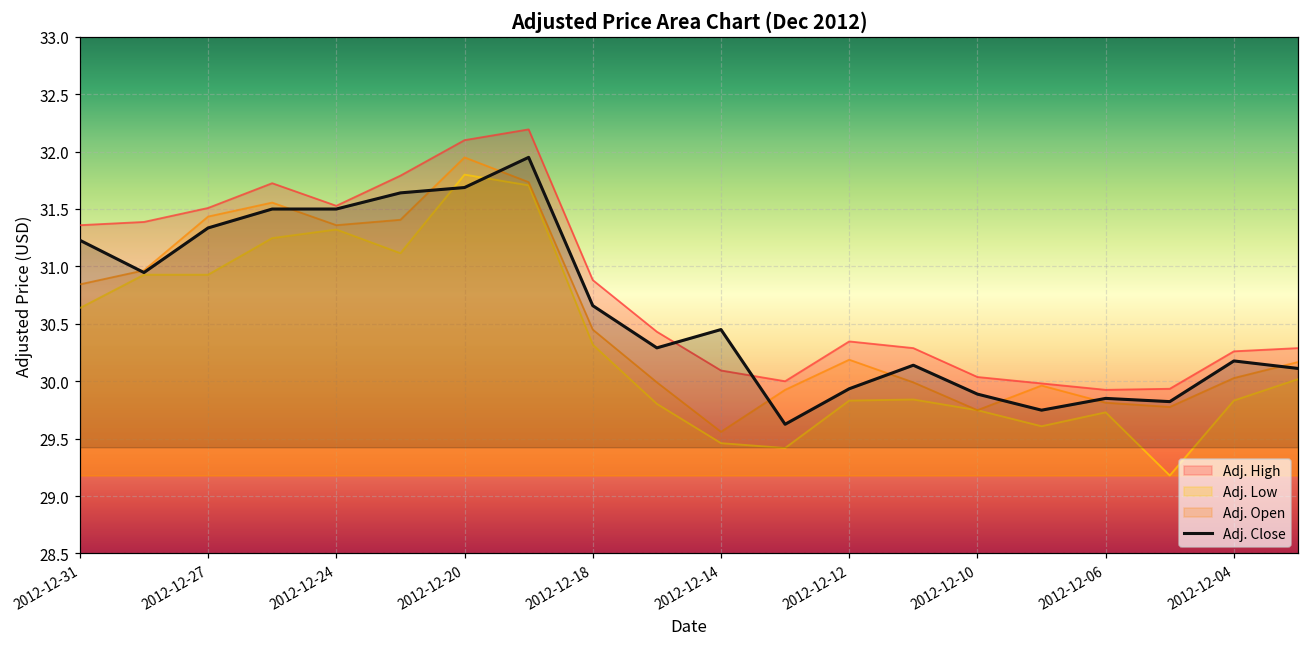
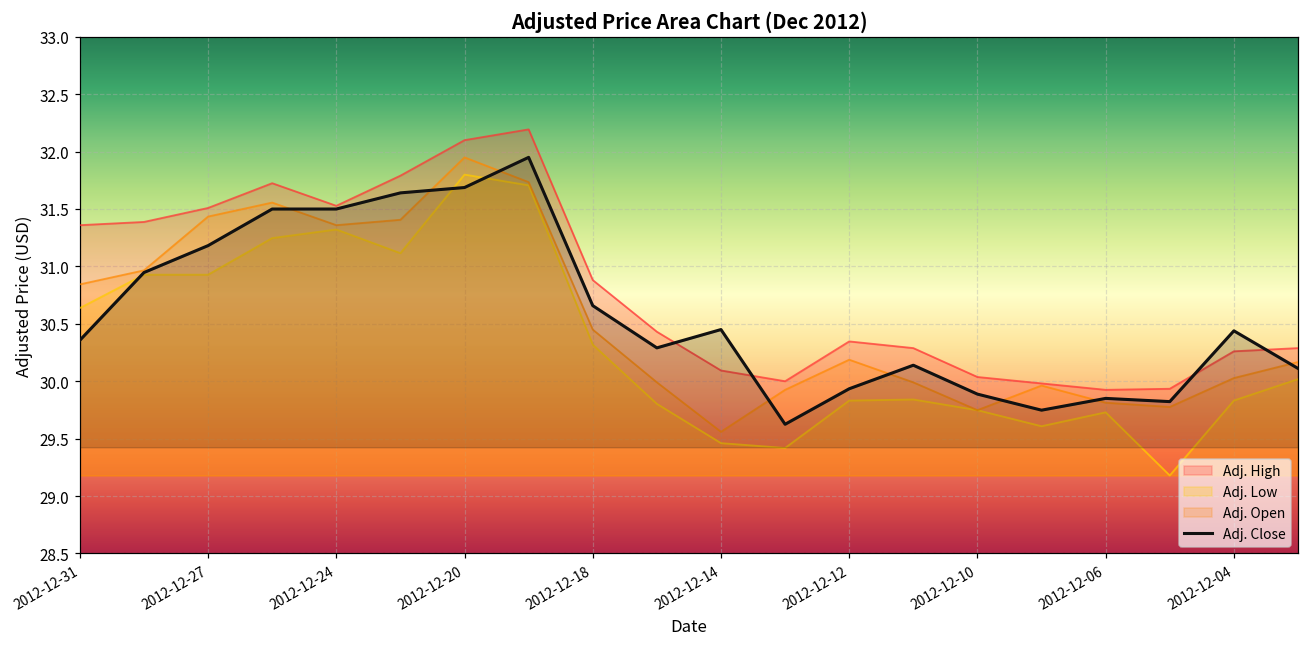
  {
    "Adj. Close": {
-     "2012-12-31": 31.23,
-     "2012-12-27": 31.33,
+     "2012-12-31": 30.36,
+     "2012-12-27": 31.18,
      "2012-12-24": 31.50,
      "2012-12-20": 31.69,
      "2012-12-18": 30.66,
      "2012-12-14": 30.45,
      "2012-12-12": 29.93,
      "2012-12-10": 29.89,
      "2012-12-06": 29.85,
-     "2012-12-04": 30.18
+     "2012-12-04": 30.44
    }
  }
